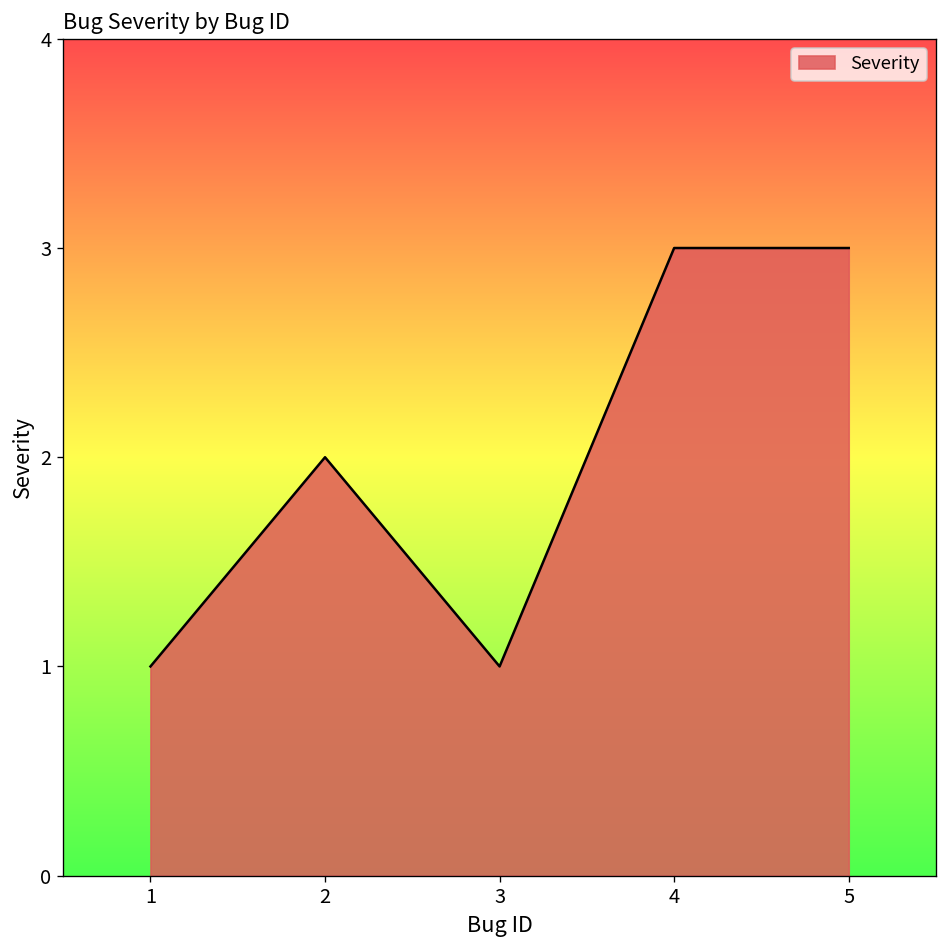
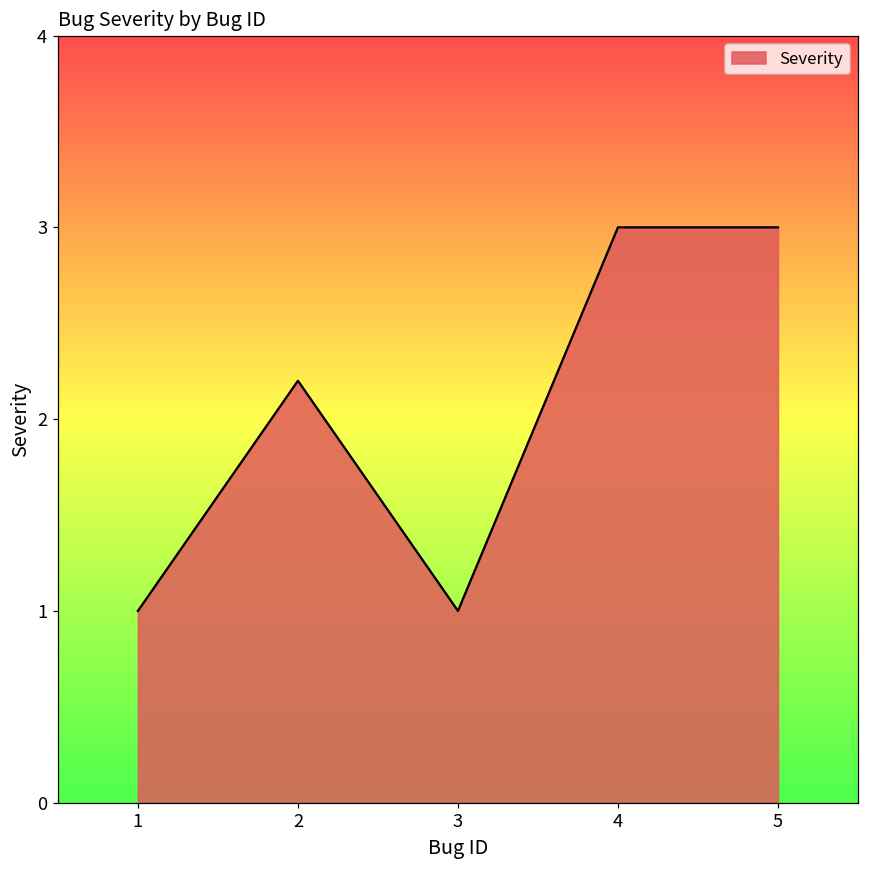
  {
    "1": 1.0,
-   "2": 2.0,
+   "2": 2.2,
    "3": 1.0,
    "4": 3.0,
    "5": 3.0
  }
